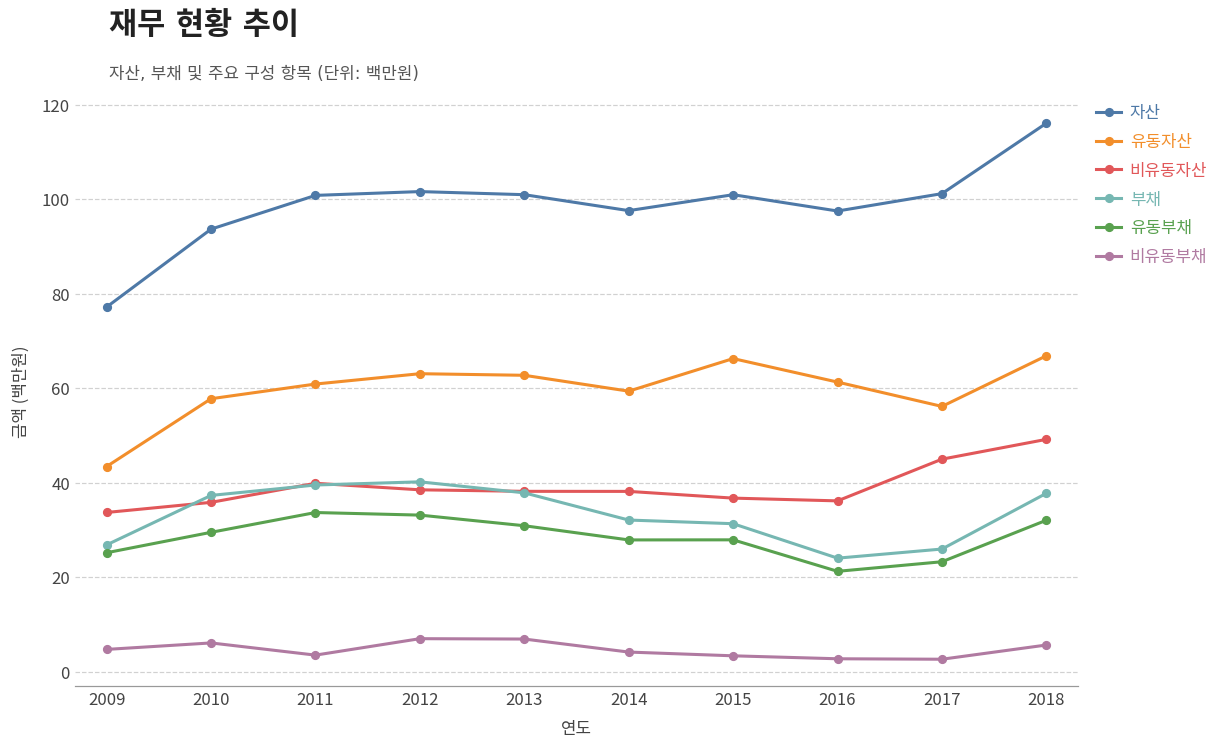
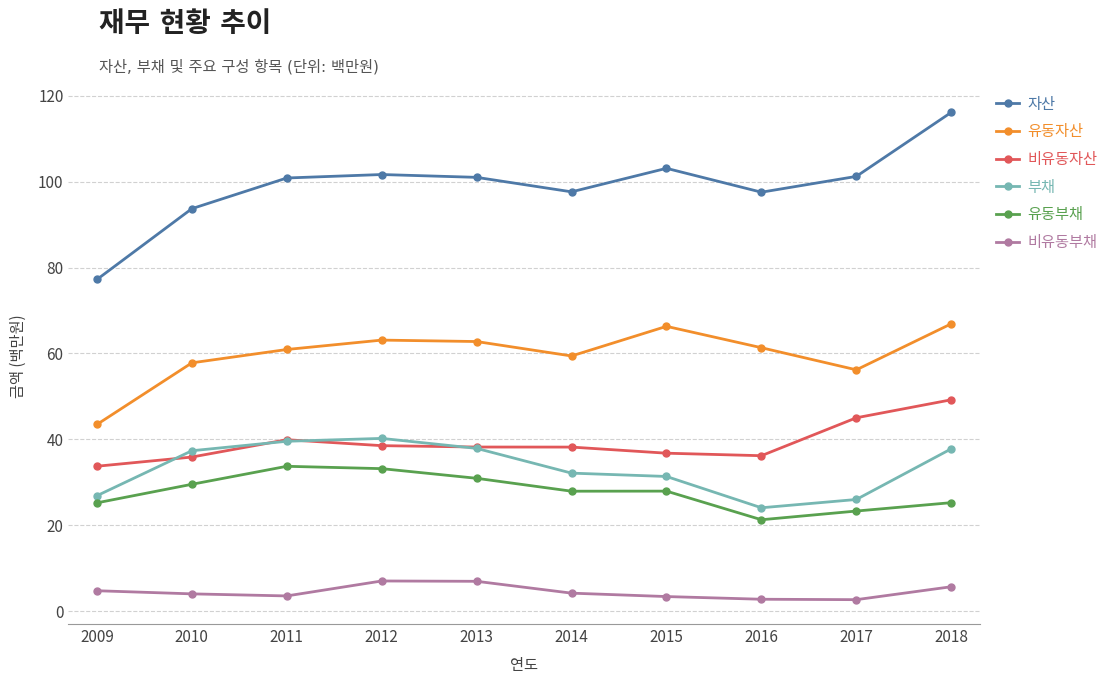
  {
    "자산": {
      "2009": 77,
      "2010": 94,
      "2011": 101,
      "2012": 102,
      "2013": 101,
      "2014": 98,
-     "2015": 101,
+     "2015": 103,
      "2016": 98,
      "2017": 101,
      "2018": 116
    },
    "유동자산": {
      "2009": 43,
      "2010": 58,
      "2011": 61,
      "2012": 63,
      "2013": 63,
      "2014": 59,
      "2015": 66,
      "2016": 61,
      "2017": 56,
      "2018": 67
    },
    "비유동자산": {
      "2009": 34,
      "2010": 36,
      "2012": 39,
      "2014": 38,
      "2015": 37,
      "2016": 36,
      "2017": 45,
      "2018": 49
    },
    "부채": {
      "2009": 27,
      "2010": 37,
      "2012": 40,
      "2014": 32,
      "2015": 31,
      "2016": 24,
      "2017": 26,
      "2018": 38
    },
    "유동부채": {
      "2009": 25,
      "2010": 30,
      "2011": 34,
      "2012": 33,
      "2013": 31,
      "2014": 28,
      "2015": 28,
      "2016": 21,
      "2017": 23,
-     "2018": 32
+     "2018": 25
    },
    "비유동부채": {
      "2009": 5,
-     "2010": 6,
+     "2010": 4,
      "2011": 4,
      "2012": 7,
      "2013": 7,
      "2014": 4,
      "2015": 3,
      "2016": 3,
      "2017": 3,
      "2018": 6
    }
  }
